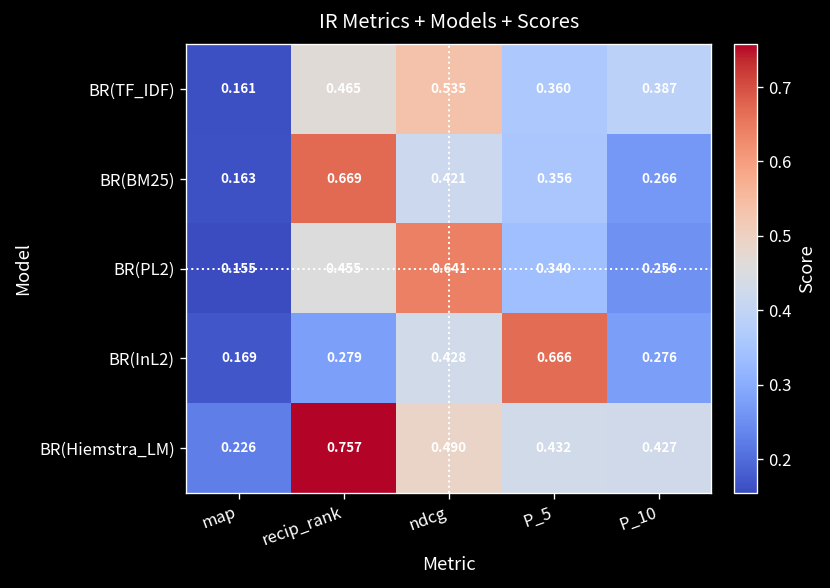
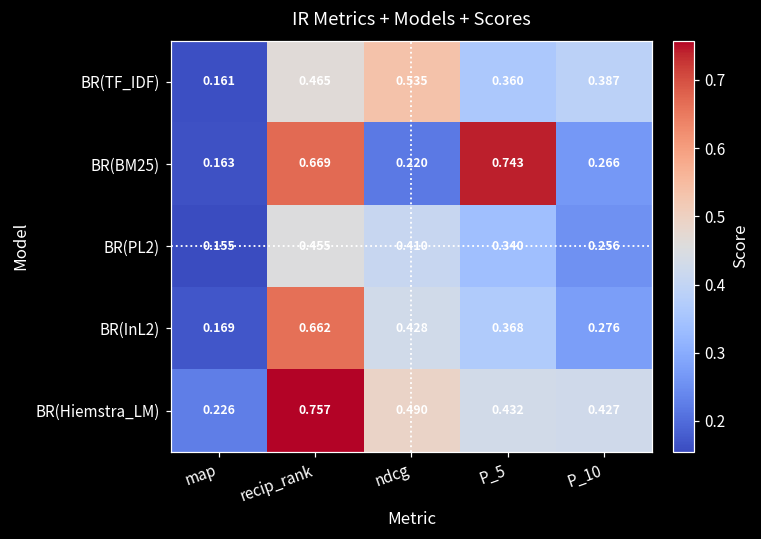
  {
    "BR(TF_IDF)": {
      "map": 0.161,
      "ndcg": 0.535,
      "P_5": 0.360,
      "P_10": 0.387
    },
    "BR(BM25)": {
      "map": 0.163,
      "recip_rank": 0.669,
-     "ndcg": 0.421,
-     "P_5": 0.356,
+     "ndcg": 0.220,
+     "P_5": 0.743,
      "P_10": 0.266
    },
    "BR(PL2)": {
      "map": 0.155,
-     "ndcg": 0.641,
+     "ndcg": 0.410,
      "P_5": 0.340,
      "P_10": 0.256
    },
    "BR(InL2)": {
      "map": 0.169,
-     "recip_rank": 0.279,
-     "P_5": 0.666,
+     "recip_rank": 0.662,
+     "P_5": 0.368,
      "P_10": 0.276
    },
    "BR(Hiemstra_LM)": {
      "map": 0.226,
      "recip_rank": 0.757,
      "ndcg": 0.490,
      "P_10": 0.427
    }
  }
